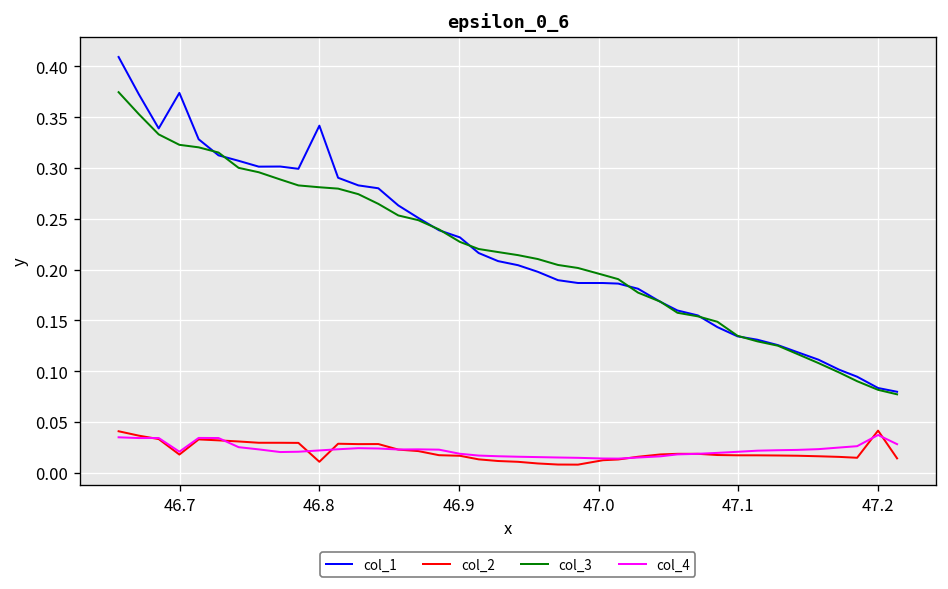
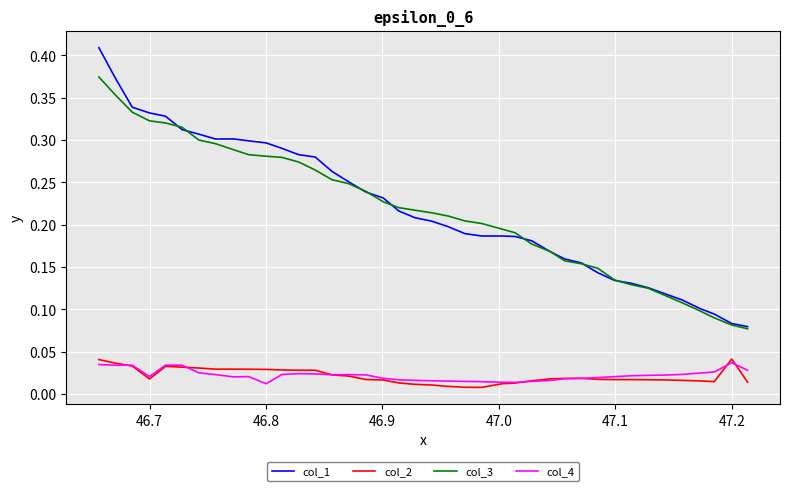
  {
    "col_1": {
-     "46.7": 0.37,
-     "46.8": 0.34
+     "46.7": 0.33,
+     "46.8": 0.30
    },
    "col_2": {
-     "46.8": 0.01,
+     "46.8": 0.03,
      "47.2": 0.04
    },
    "col_3": {
      "46.7": 0.32,
      "46.8": 0.28
    },
    "col_4": {
-     "46.8": 0.02,
+     "46.8": 0.01,
      "47.2": 0.04
    }
  }
